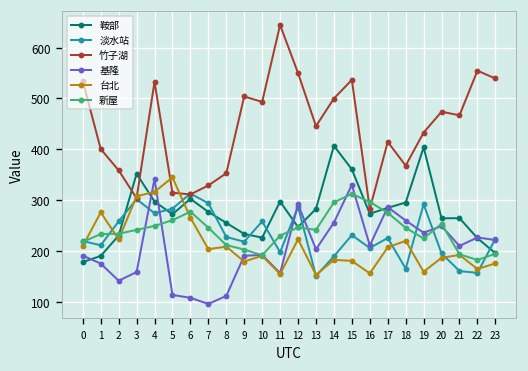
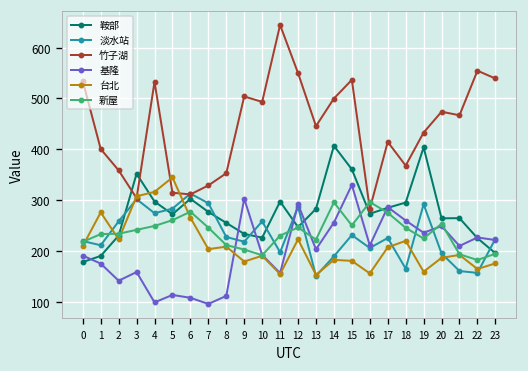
  {
    "鞍部": {
      "0": 180,
      "1": 190,
      "3": 350,
      "4": 300,
      "5": 270,
      "6": 300,
      "7": 280,
      "8": 260,
      "9": 230,
      "10": 230,
      "11": 300,
      "13": 280,
      "14": 410,
      "15": 360,
      "16": 270,
      "18": 300,
      "19": 400,
      "20": 260,
      "21": 260
    },
    "淡水站": {
      "1": 210,
      "2": 260,
      "4": 270,
      "5": 280,
      "7": 290,
      "8": 230,
      "9": 220,
      "10": 260,
      "11": 200,
      "14": 190,
      "15": 230,
      "17": 230,
      "18": 170,
      "19": 290,
      "20": 200,
      "21": 160,
      "22": 160
    },
    "竹子湖": {
      "1": 400,
      "2": 360,
      "4": 530,
      "5": 310,
      "7": 330,
      "8": 350,
      "9": 500,
      "10": 490,
      "11": 640,
      "12": 550,
      "13": 450,
      "14": 500,
      "15": 540,
      "16": 280,
      "17": 410,
      "18": 370,
      "19": 430,
      "20": 470,
      "21": 470,
      "22": 550,
      "23": 540
    },
    "基隆": {
      "0": 190,
      "1": 180,
      "2": 140,
      "3": 160,
-     "4": 340,
+     "4": 100,
      "5": 110,
      "6": 110,
      "7": 100,
      "8": 110,
-     "9": 190,
+     "9": 300,
      "13": 200,
      "14": 260,
      "15": 330,
      "18": 260,
      "19": 240,
      "21": 210
    },
    "台北": {
      "0": 210,
      "1": 280,
      "2": 220,
      "4": 320,
      "5": 340,
      "6": 270,
      "7": 200,
      "9": 180,
      "12": 220,
      "14": 180,
      "15": 180,
      "16": 160,
      "17": 210,
      "18": 220,
      "19": 160,
      "20": 190,
      "22": 160,
      "23": 180
    },
    "新屋": {
      "1": 230,
      "3": 240,
      "4": 250,
      "5": 260,
      "6": 280,
      "7": 250,
      "9": 200,
      "11": 230,
-     "13": 240,
+     "13": 220,
      "14": 300,
-     "15": 310,
+     "15": 250,
      "16": 300,
      "17": 280,
      "18": 250,
      "19": 220,
      "22": 180
    }
  }
